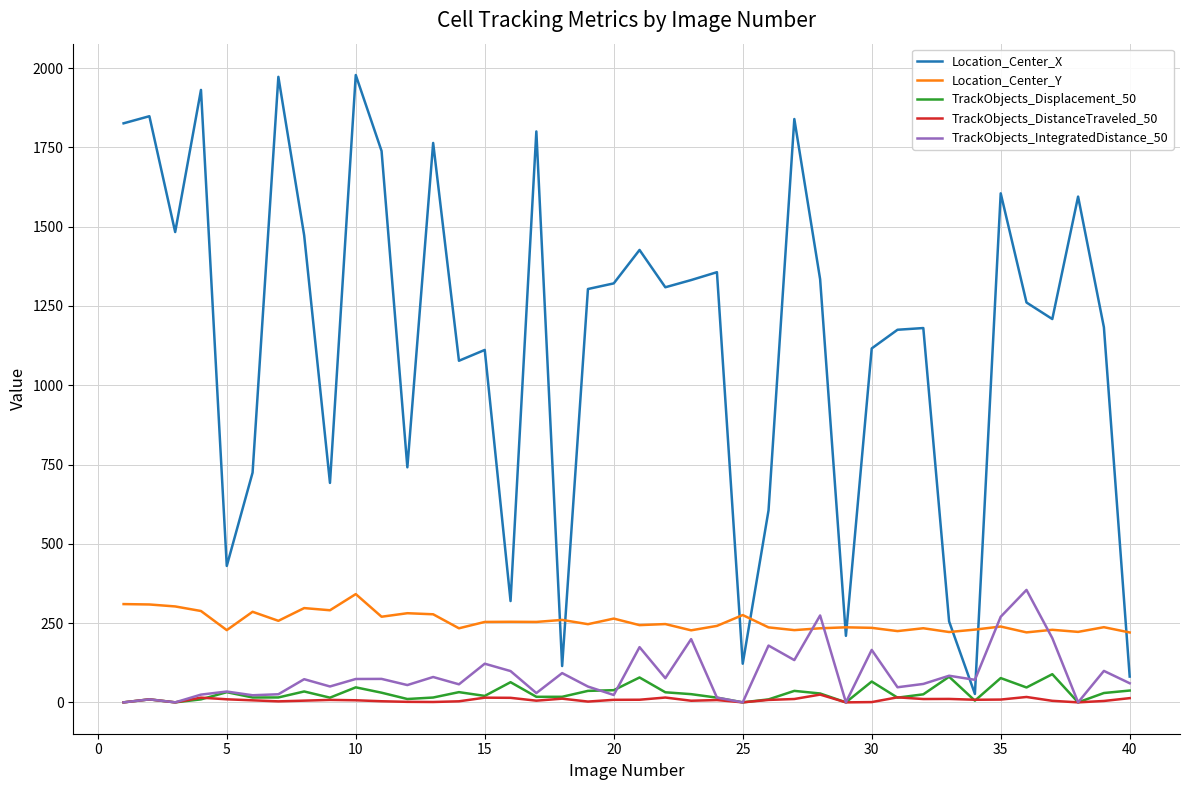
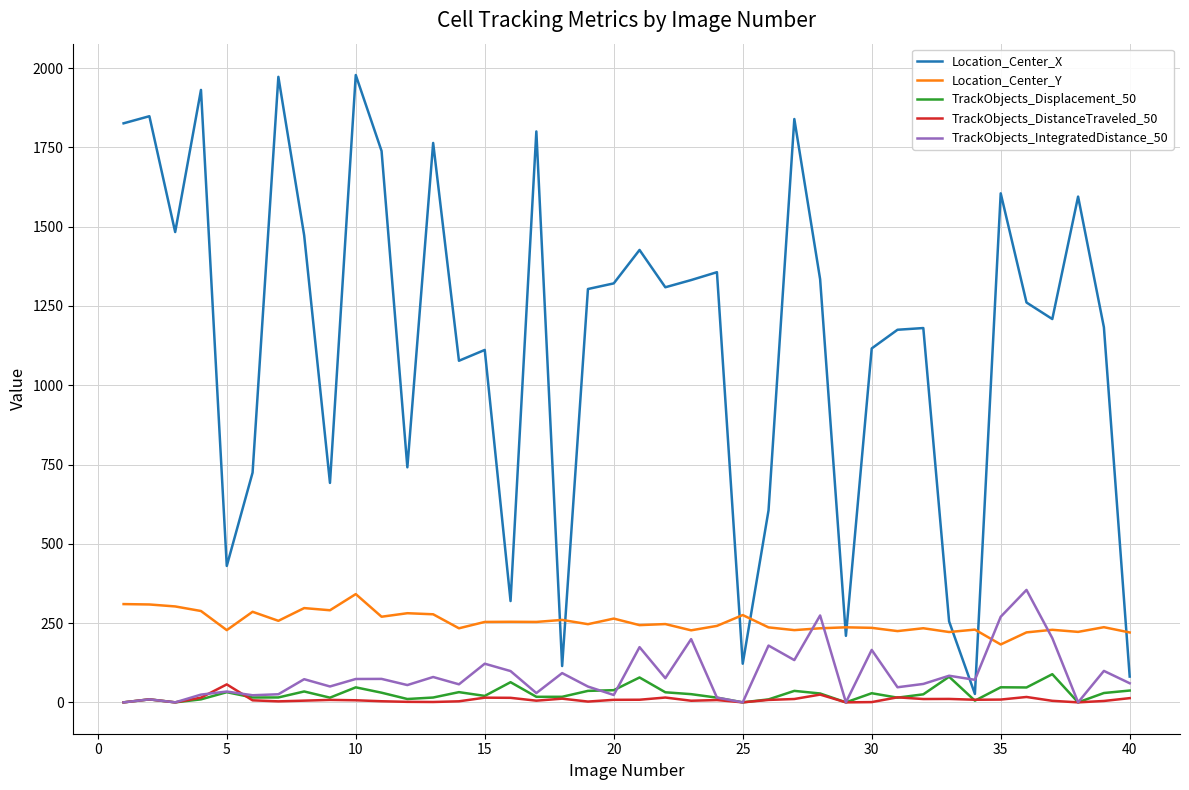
  {
    "Location_Center_X": {
      "5": 430,
      "10": 1980,
      "15": 1110,
      "20": 1320,
      "25": 120,
      "30": 1120,
      "35": 1610,
      "40": 80
    },
    "Location_Center_Y": {
      "5": 230,
      "10": 340,
      "15": 250,
      "20": 260,
      "25": 280,
      "30": 230,
-     "35": 240,
+     "35": 180,
      "40": 220
    },
    "TrackObjects_Displacement_50": {
      "10": 50,
      "20": 40,
-     "30": 70,
-     "35": 80,
+     "30": 30,
+     "35": 50,
      "40": 40
    },
    "TrackObjects_DistanceTraveled_50": {
-     "5": 10,
+     "5": 60,
      "10": 10,
      "20": 10,
      "30": 0,
      "35": 10,
      "40": 10
    },
    "TrackObjects_IntegratedDistance_50": {
      "10": 70,
      "15": 120,
      "20": 20,
      "30": 170,
      "35": 270,
      "40": 60
    }
  }
